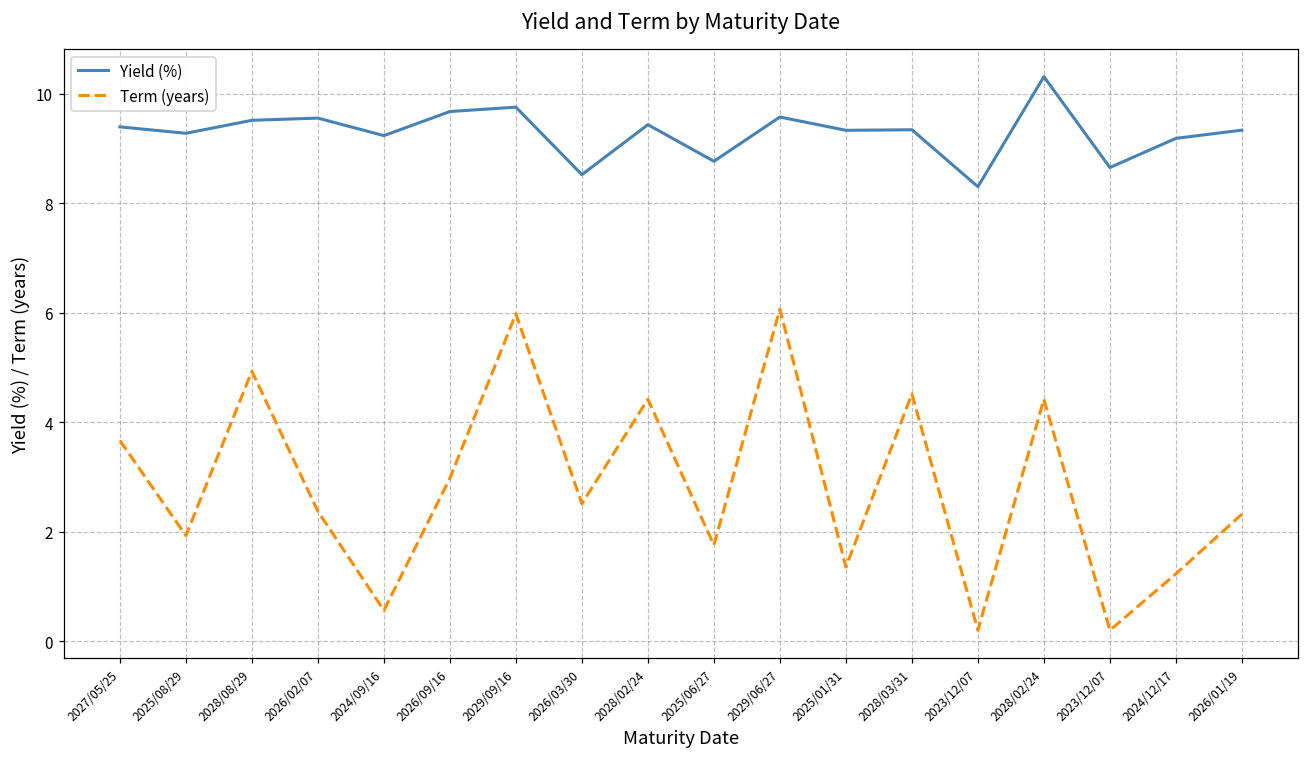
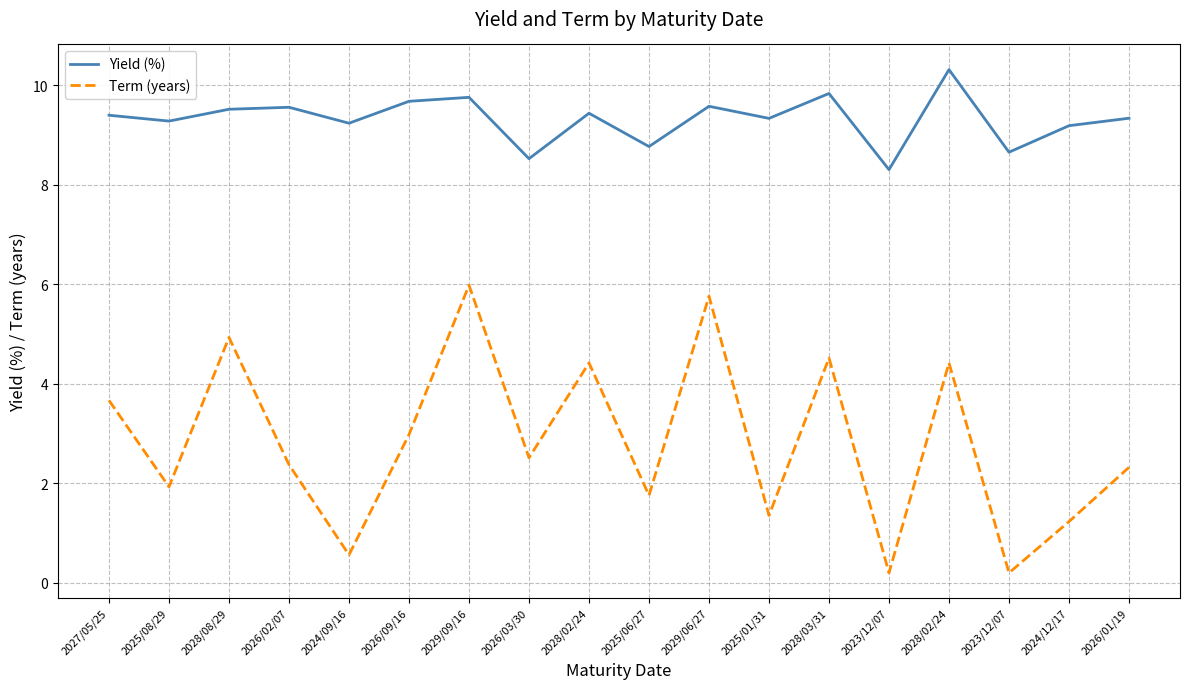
  {
    "Yield (%)": {
      "2027/05/25": 9.4,
      "2025/08/29": 9.3,
      "2028/08/29": 9.5,
      "2026/02/07": 9.6,
      "2024/09/16": 9.2,
      "2026/09/16": 9.7,
      "2029/09/16": 9.8,
      "2026/03/30": 8.5,
      "2025/06/27": 8.8,
      "2029/06/27": 9.6,
      "2025/01/31": 9.3,
-     "2028/03/31": 9.3,
+     "2028/03/31": 9.8,
      "2024/12/17": 9.2,
      "2026/01/19": 9.3
    },
    "Term (years)": {
      "2027/05/25": 3.7,
      "2025/08/29": 1.9,
      "2028/08/29": 4.9,
      "2026/02/07": 2.4,
      "2024/09/16": 0.6,
      "2026/09/16": 3.0,
      "2029/09/16": 6.0,
      "2026/03/30": 2.5,
      "2025/06/27": 1.8,
-     "2029/06/27": 6.1,
+     "2029/06/27": 5.8,
      "2025/01/31": 1.4,
      "2028/03/31": 4.5,
      "2024/12/17": 1.2,
      "2026/01/19": 2.3
    }
  }
